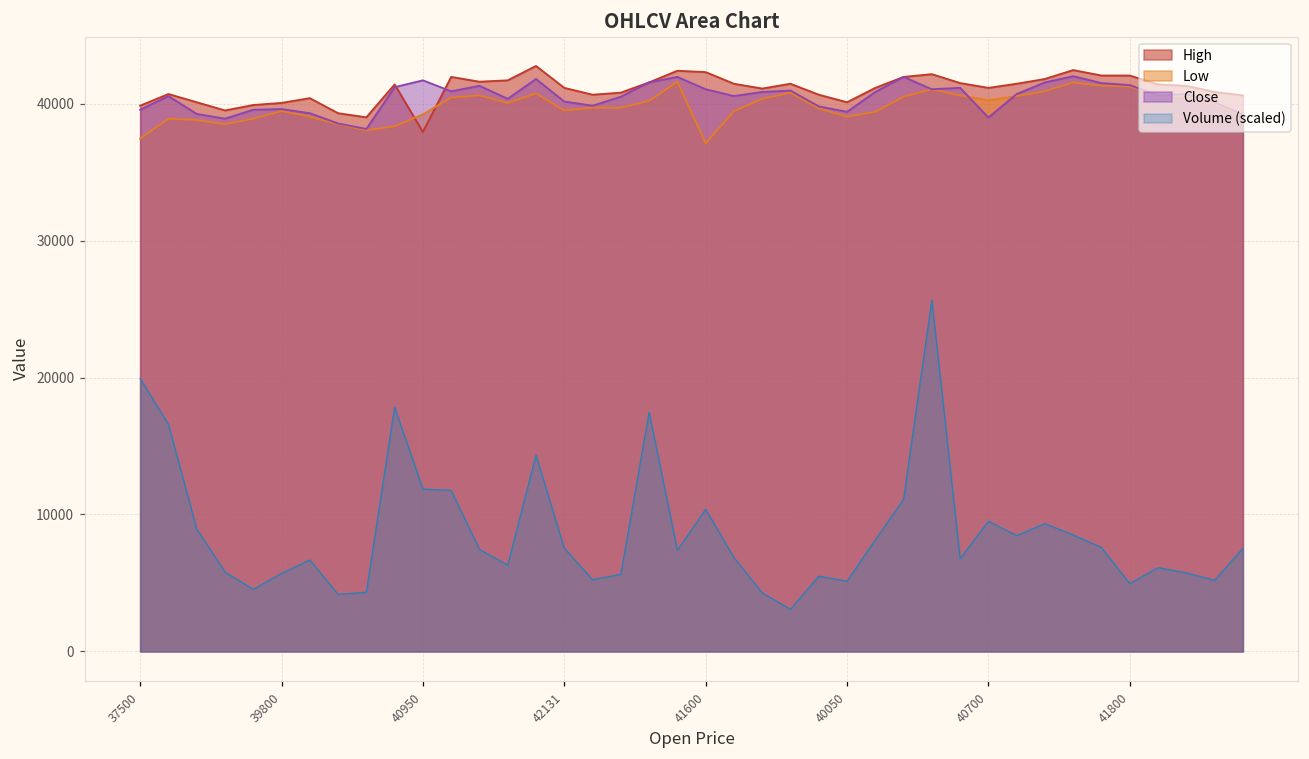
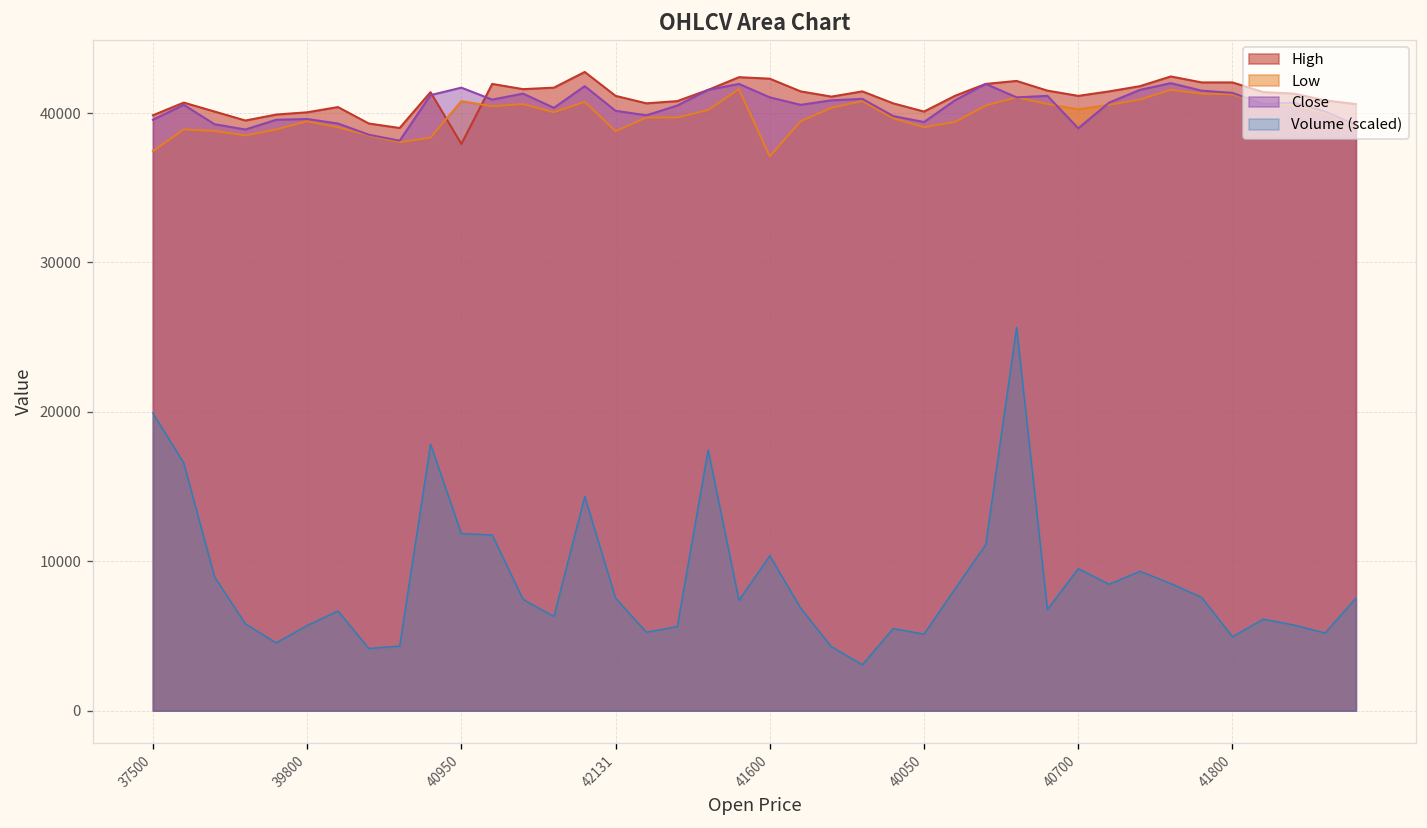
  {
    "High": {
      "37500": 39900,
      "39800": 40100,
      "40950": 37900,
      "42131": 41200,
      "41600": 42300,
      "40050": 40100,
      "40700": 41200,
      "41800": 42100
    },
    "Low": {
      "37500": 37500,
-     "40950": 39200,
-     "42131": 39500,
+     "40950": 40800,
+     "42131": 38800,
      "41600": 37100,
      "40050": 39100,
      "40700": 40300
    },
    "Close": {
      "37500": 39600,
      "40950": 41700,
      "42131": 40200,
      "41600": 41100,
      "40050": 39400,
      "40700": 39000
    },
    "Volume (scaled)": {
      "37500": 19900,
      "39800": 5700,
      "40950": 11900,
      "42131": 7500,
      "41600": 10400,
      "40050": 5100,
      "40700": 9500,
      "41800": 4900
    }
  }
